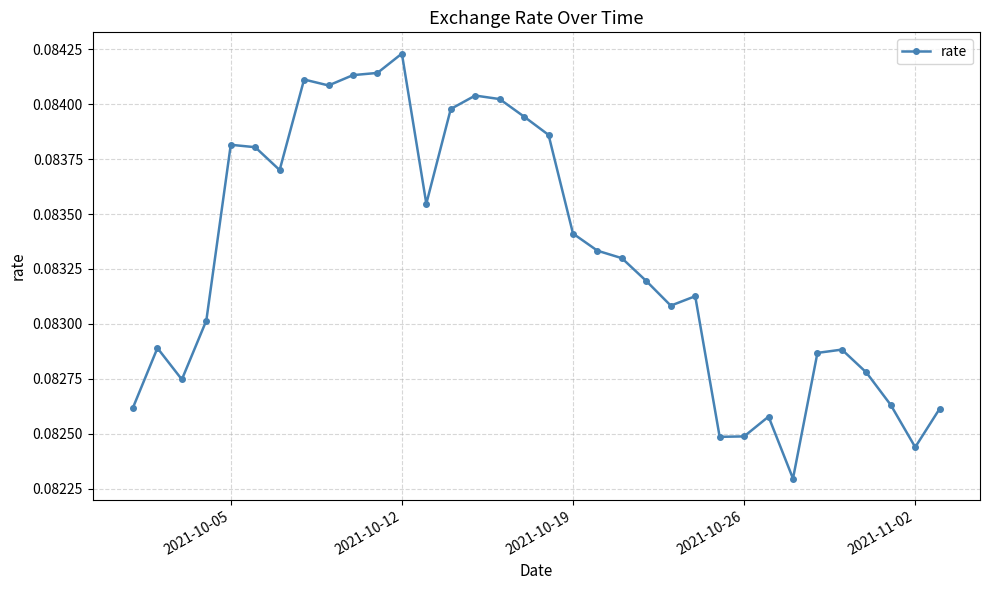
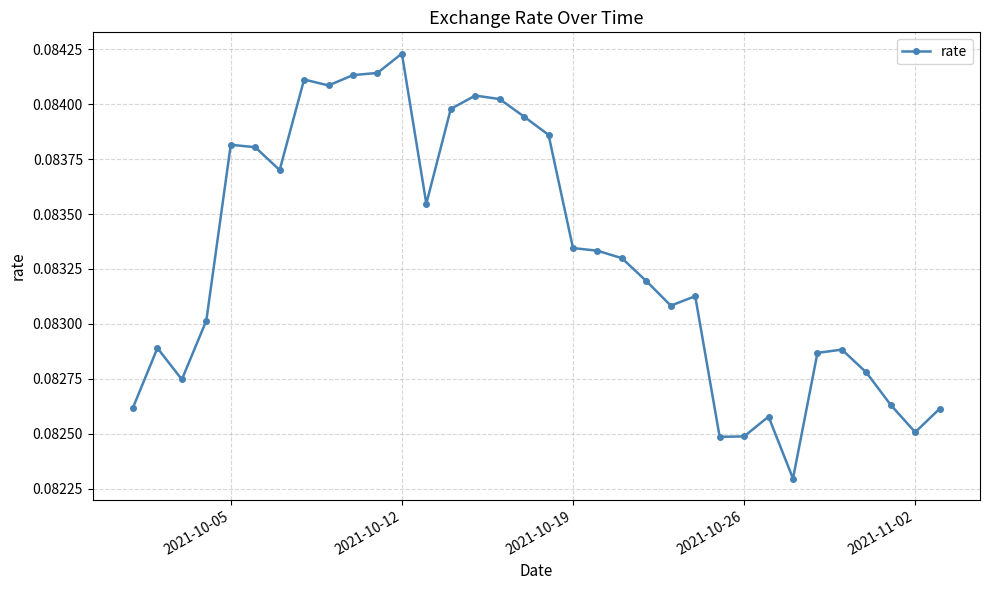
  {
    "2021-10-05": 0.08382,
    "2021-10-12": 0.08423,
-   "2021-10-19": 0.08341,
+   "2021-10-19": 0.08335,
    "2021-10-26": 0.08249,
-   "2021-11-02": 0.08244
+   "2021-11-02": 0.08251
  }
